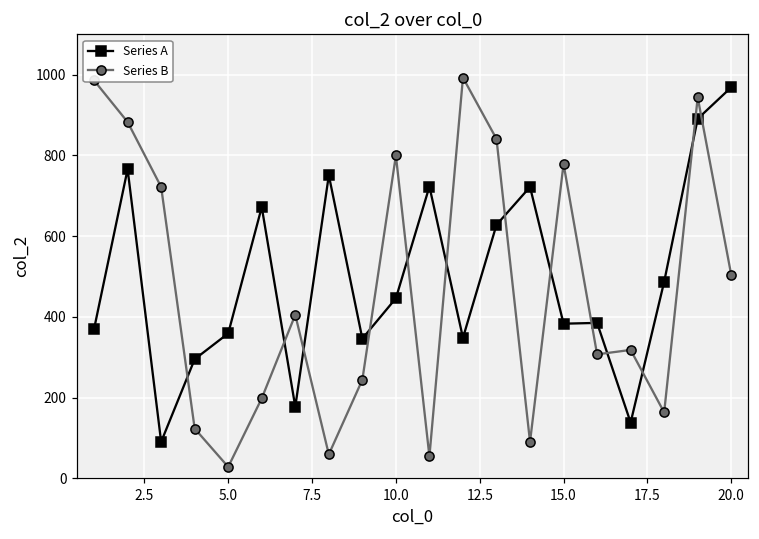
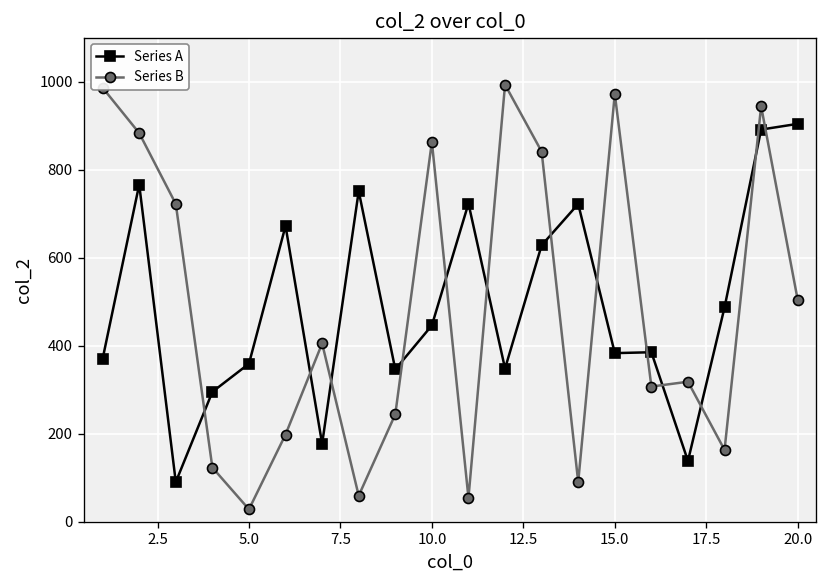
  {
    "Series A": {
      "5.0": 360,
      "10.0": 450,
      "15.0": 380,
-     "20.0": 970
+     "20.0": 900
    },
    "Series B": {
      "5.0": 30,
-     "10.0": 800,
-     "15.0": 780,
+     "10.0": 860,
+     "15.0": 970,
      "20.0": 500
    }
  }
